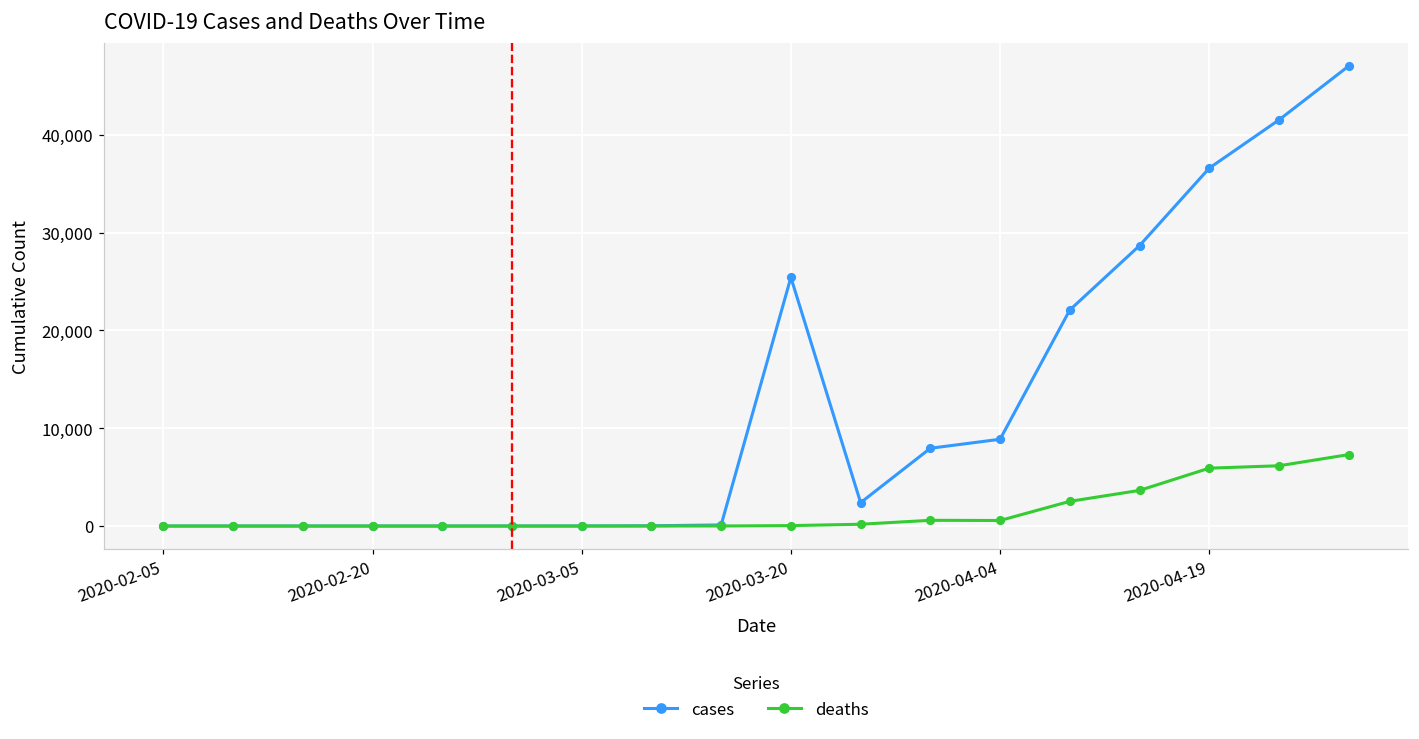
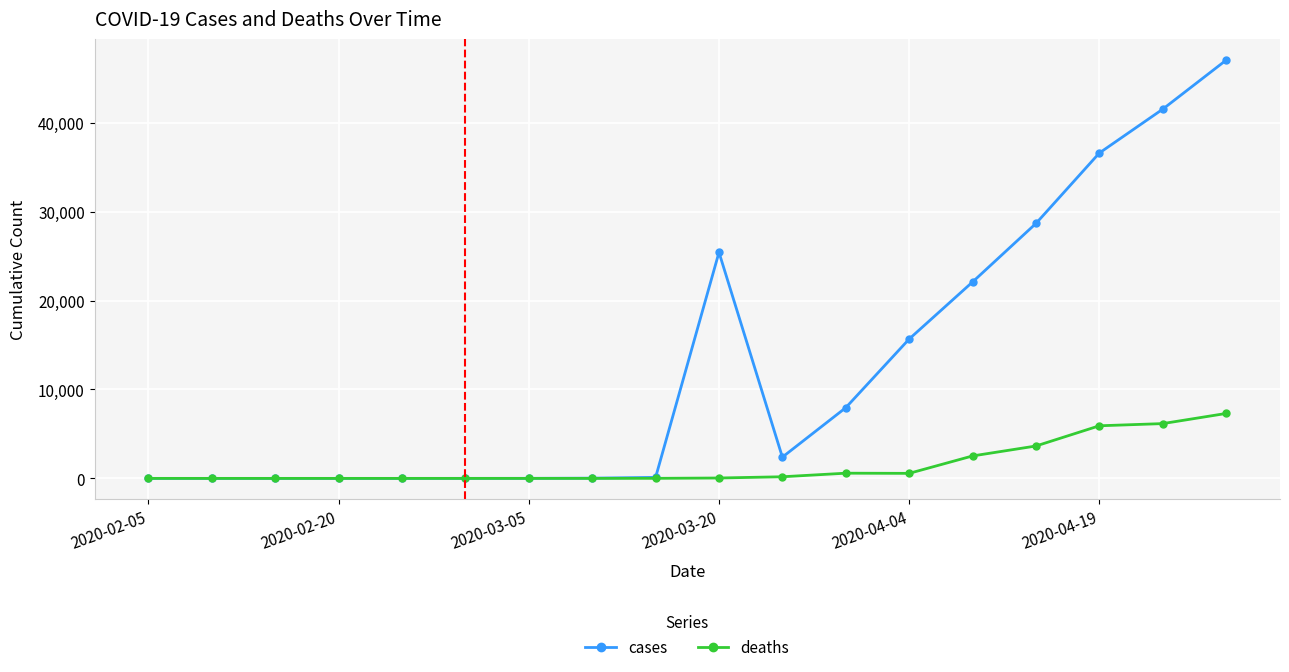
  {
    "cases": {
      "2020-03-20": "25,000",
-     "2020-04-04": "9,000",
+     "2020-04-04": "16,000",
      "2020-04-19": "37,000"
    },
    "deaths": {
      "2020-03-20": "0",
      "2020-04-04": "1,000",
      "2020-04-19": "6,000"
    }
  }
